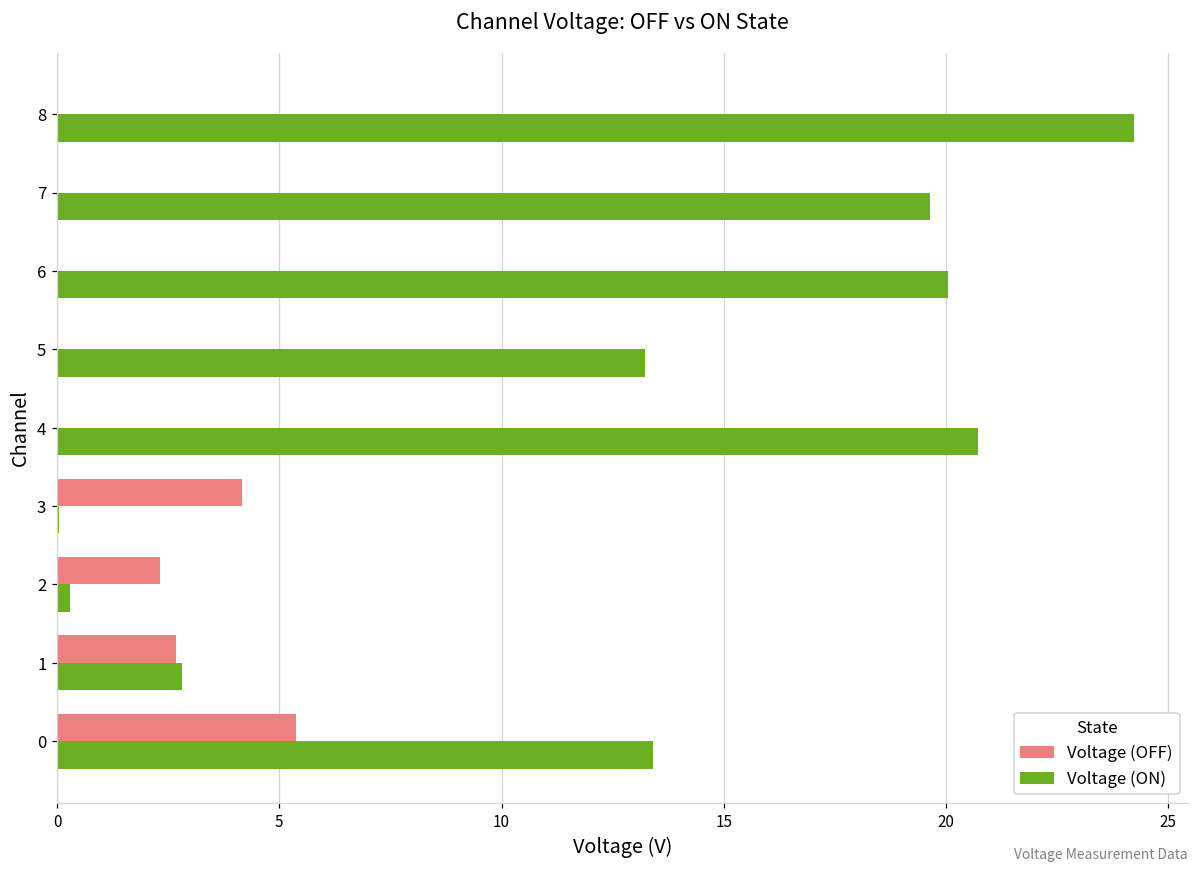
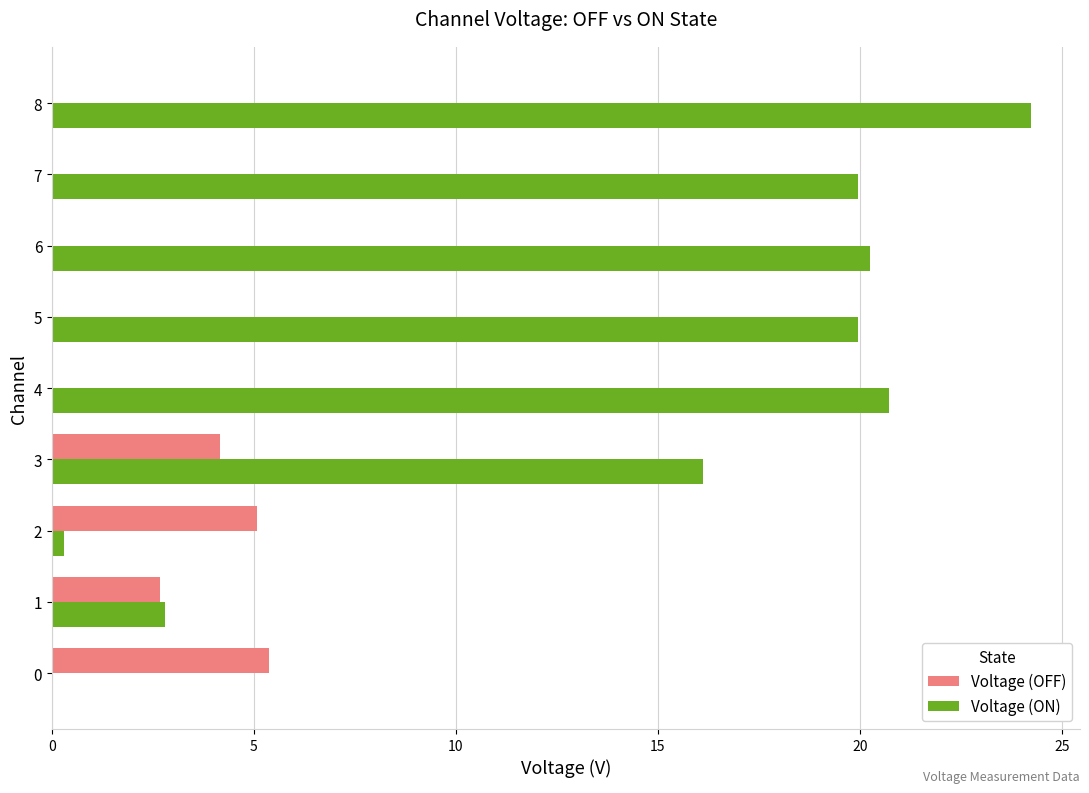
  {
    "Voltage (OFF)": {
      "8": 0.0,
      "7": 0.0,
      "6": 0.0,
      "5": 0.0,
      "4": 0.0,
      "3": 4.2,
-     "2": 2.3,
+     "2": 5.1,
      "1": 2.7,
      "0": 5.4
    },
    "Voltage (ON)": {
      "8": 24.2,
-     "7": 19.7,
-     "6": 20.0,
-     "5": 13.2,
+     "7": 20.0,
+     "6": 20.3,
+     "5": 19.9,
      "4": 20.7,
-     "3": 0.0,
+     "3": 16.1,
      "2": 0.3,
      "1": 2.8,
-     "0": 13.4
+     "0": 0.0
    }
  }
